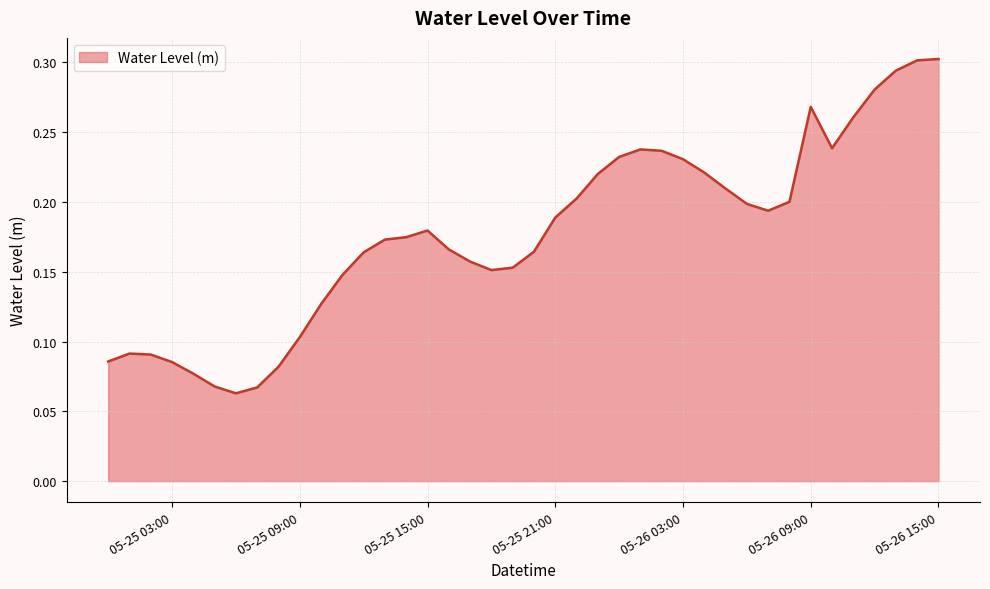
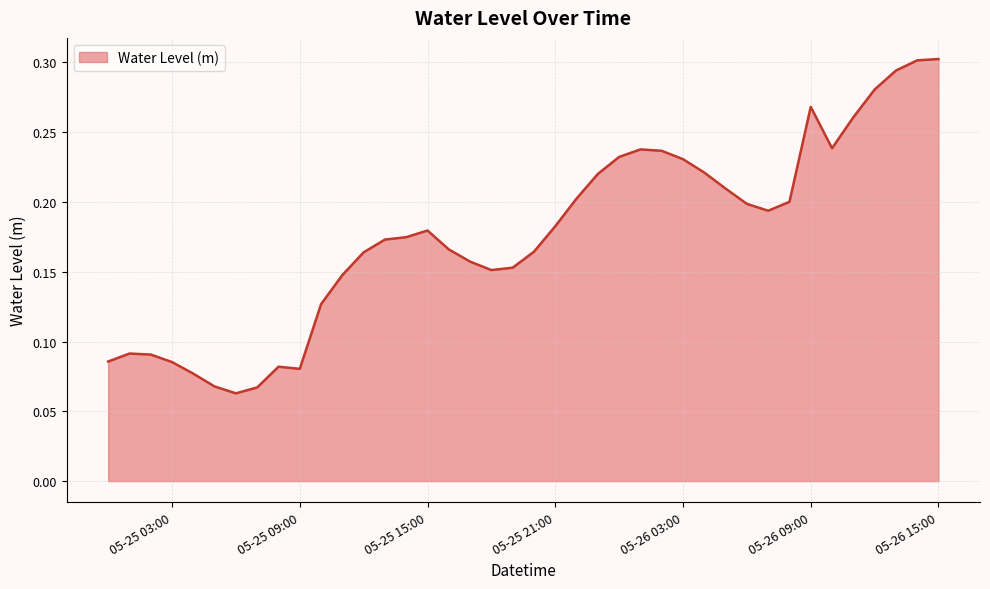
  {
    "05-25 03:00": 0.085,
-   "05-25 09:00": 0.103,
+   "05-25 09:00": 0.080,
    "05-25 15:00": 0.179,
-   "05-25 21:00": 0.189,
+   "05-25 21:00": 0.183,
    "05-26 03:00": 0.231,
    "05-26 09:00": 0.268,
    "05-26 15:00": 0.302
  }
